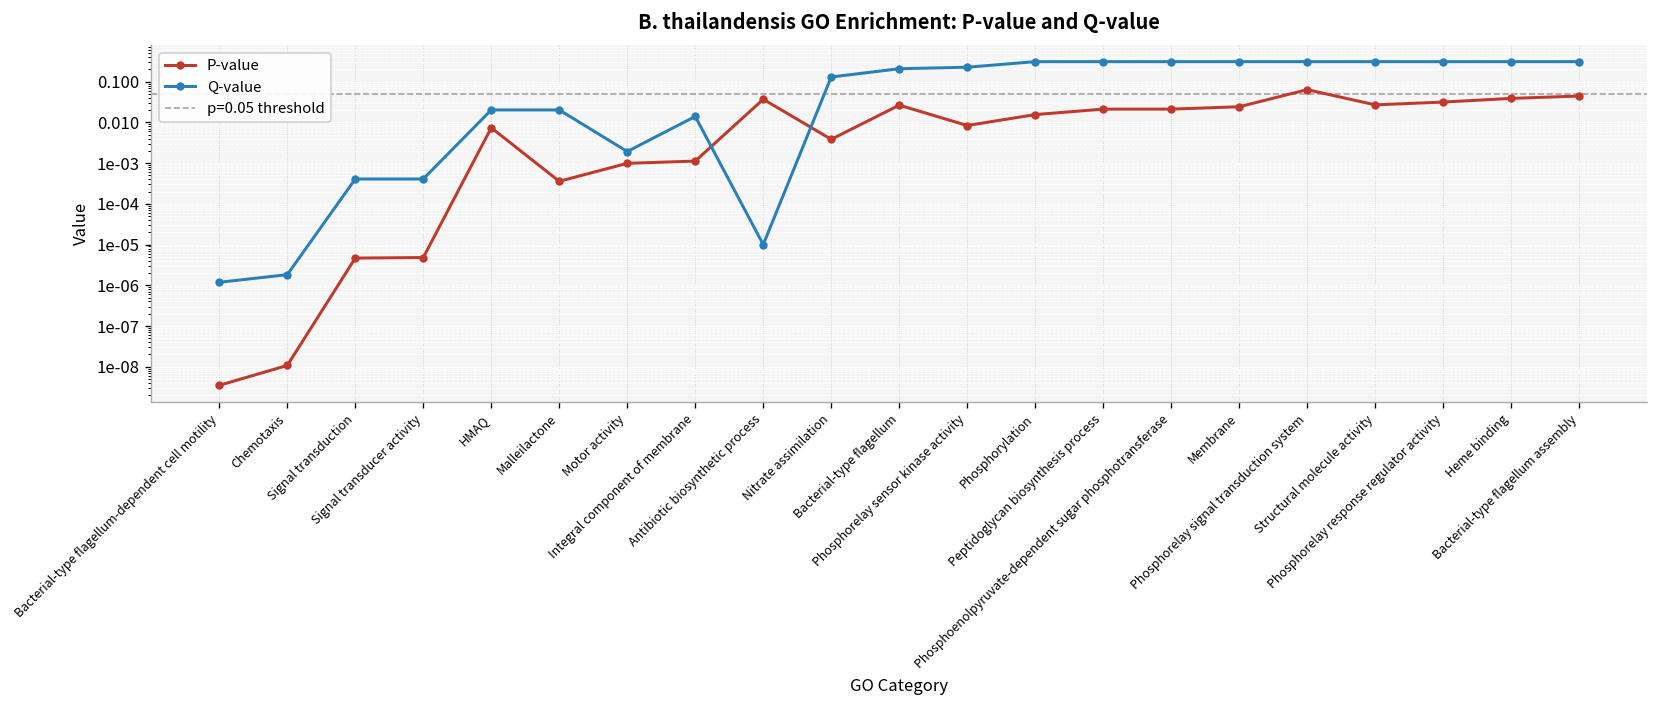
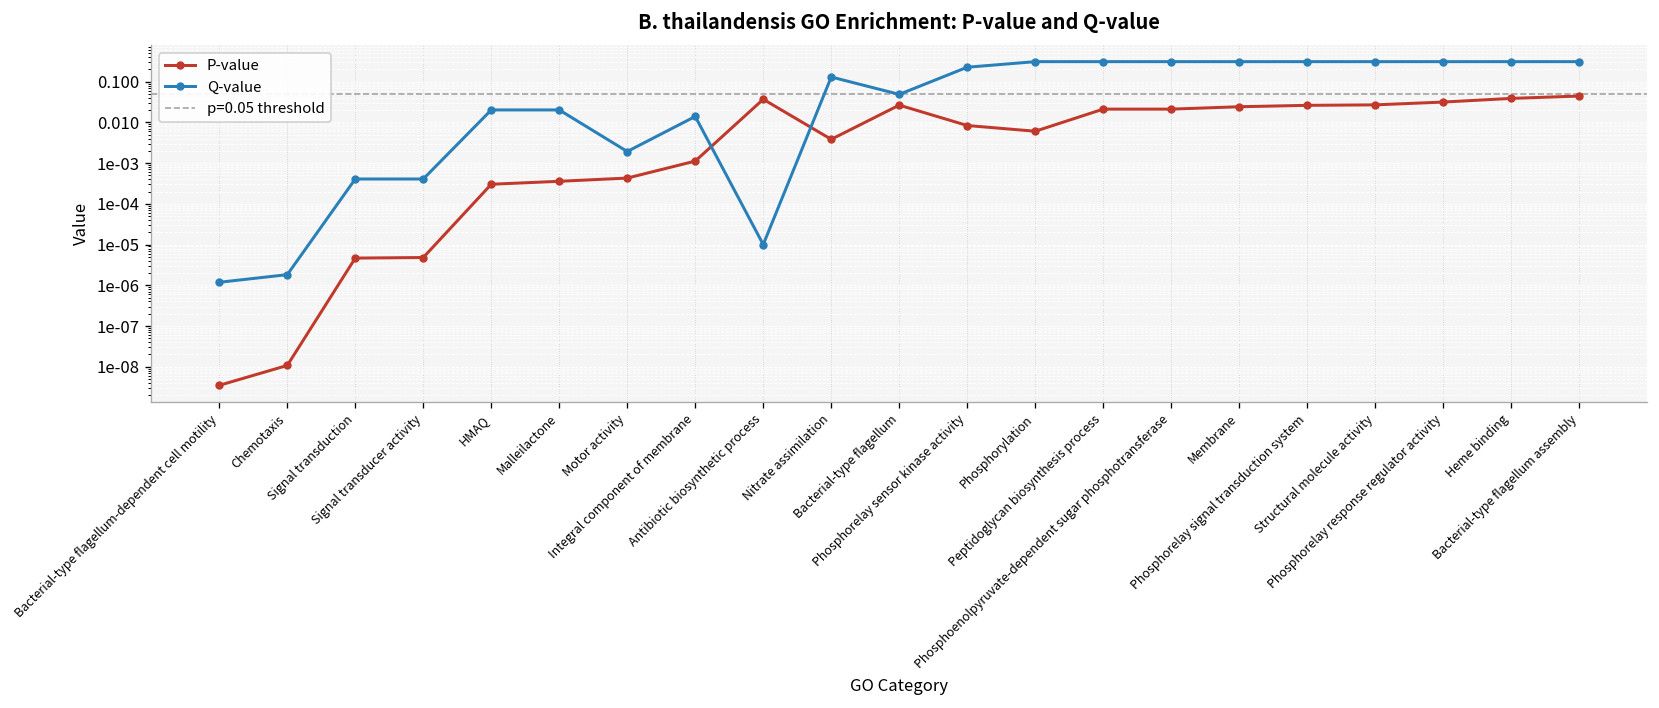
  {
    "P-value": {
      "Bacterial-type flagellum-dependent cell motility": 0.000000003,
      "Chemotaxis": 0.000000011,
      "Signal transduction": 0.000005,
      "Signal transducer activity": 0.000005,
-     "HMAQ": 0.007,
+     "HMAQ": 0.0003,
      "Malleilactone": 0.0004,
-     "Motor activity": 0.0010,
+     "Motor activity": 0.0004,
      "Integral component of membrane": 0.0011,
      "Antibiotic biosynthetic process": 0.04,
      "Nitrate assimilation": 0.004,
      "Bacterial-type flagellum": 0.03,
      "Phosphorelay sensor kinase activity": 0.008,
-     "Phosphorylation": 0.02,
+     "Phosphorylation": 0.006,
      "Peptidoglycan biosynthesis process": 0.02,
      "Phosphoenolpyruvate-dependent sugar phosphotransferase": 0.02,
      "Membrane": 0.02,
-     "Phosphorelay signal transduction system": 0.06,
+     "Phosphorelay signal transduction system": 0.03,
      "Structural molecule activity": 0.03,
      "Phosphorelay response regulator activity": 0.03,
      "Heme binding": 0.04,
      "Bacterial-type flagellum assembly": 0.04
    },
    "Q-value": {
      "Bacterial-type flagellum-dependent cell motility": 0.0000012,
      "Chemotaxis": 0.000002,
      "Signal transduction": 0.0004,
      "Signal transducer activity": 0.0004,
      "HMAQ": 0.02,
      "Malleilactone": 0.02,
      "Motor activity": 0.002,
      "Integral component of membrane": 0.014,
      "Antibiotic biosynthetic process": 0.000010,
      "Nitrate assimilation": 0.13,
-     "Bacterial-type flagellum": 0.2,
+     "Bacterial-type flagellum": 0.05,
      "Phosphorelay sensor kinase activity": 0.2,
      "Phosphorylation": 0.3,
      "Peptidoglycan biosynthesis process": 0.3,
      "Phosphoenolpyruvate-dependent sugar phosphotransferase": 0.3,
      "Membrane": 0.3,
      "Phosphorelay signal transduction system": 0.3,
      "Structural molecule activity": 0.3,
      "Phosphorelay response regulator activity": 0.3,
      "Heme binding": 0.3,
      "Bacterial-type flagellum assembly": 0.3
    }
  }
